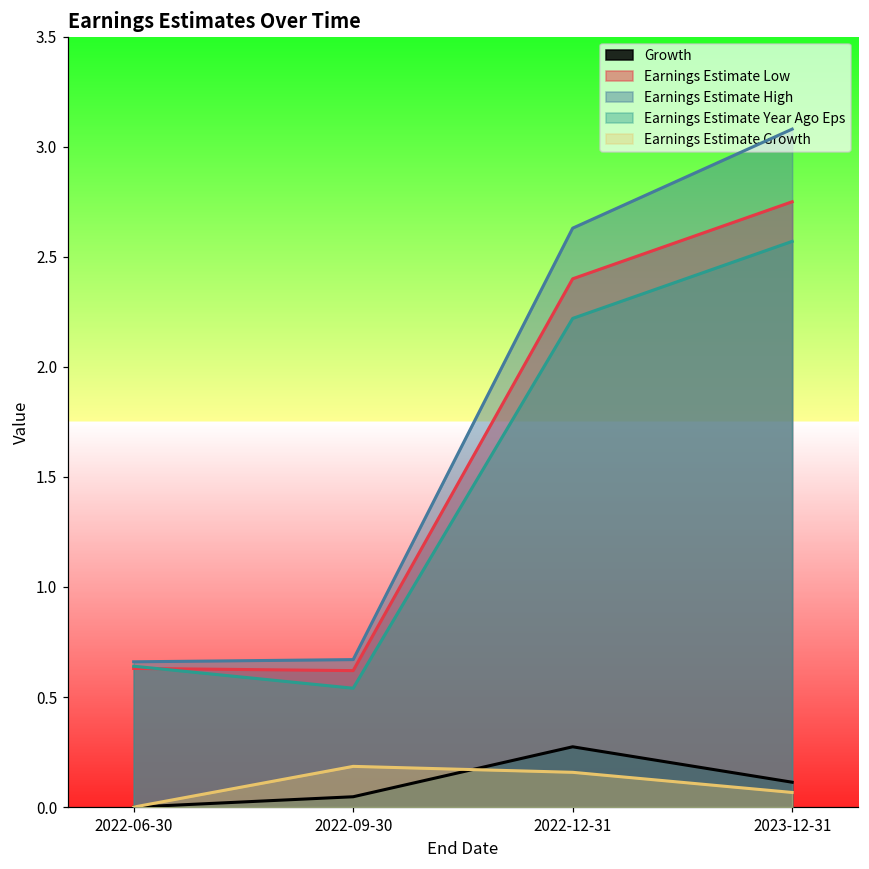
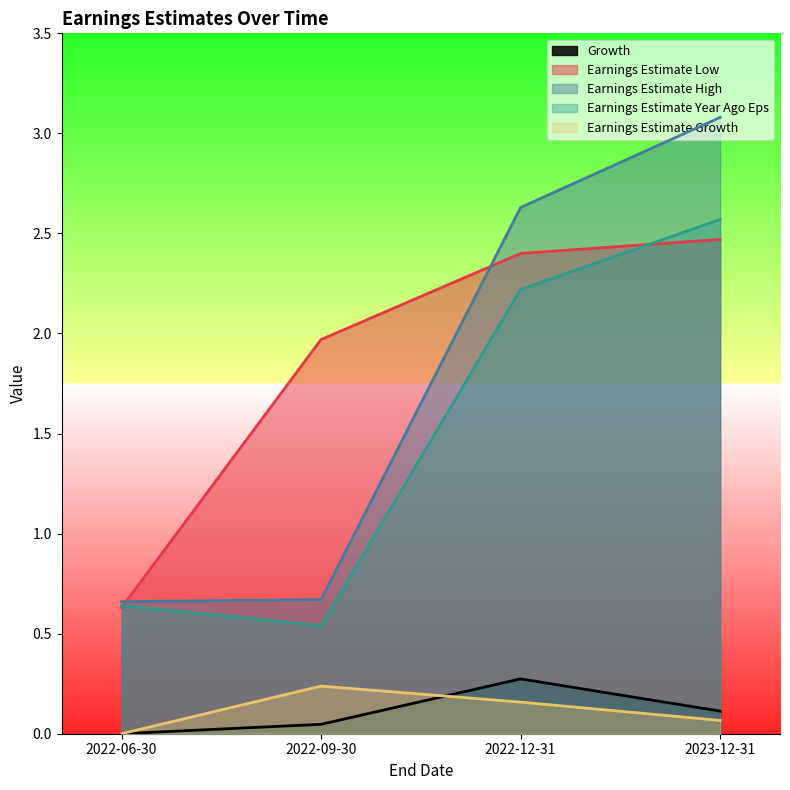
  {
    "Growth": {
      "2022-09-30": 0.05,
      "2022-12-31": 0.27,
      "2023-12-31": 0.11
    },
    "Earnings Estimate Low": {
-     "2022-09-30": 0.62,
+     "2022-09-30": 1.97,
      "2022-12-31": 2.40,
-     "2023-12-31": 2.75
+     "2023-12-31": 2.47
    },
    "Earnings Estimate Growth": {
-     "2022-09-30": 0.19,
+     "2022-09-30": 0.24,
      "2022-12-31": 0.16,
      "2023-12-31": 0.07
    }
  }
